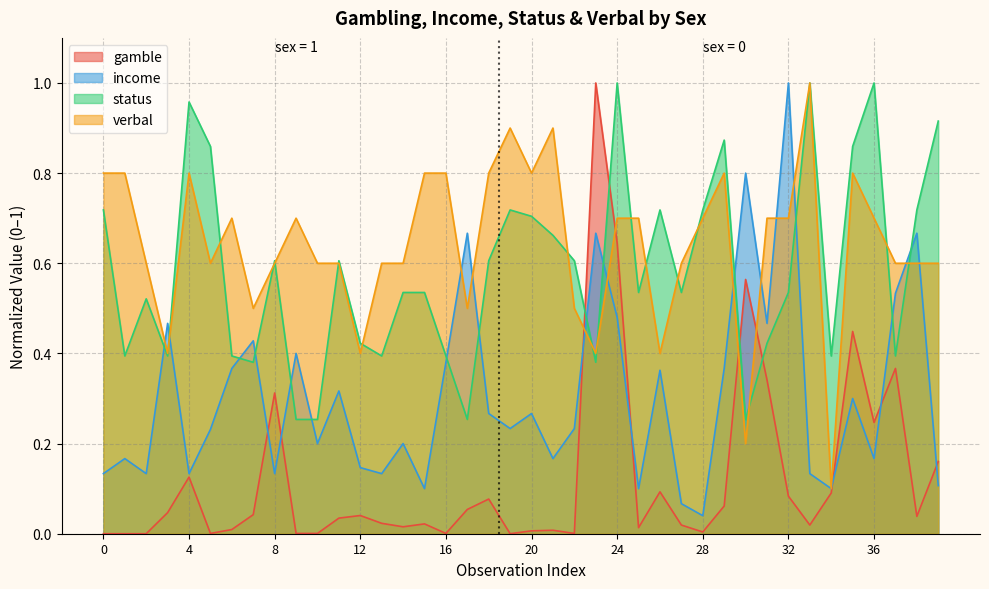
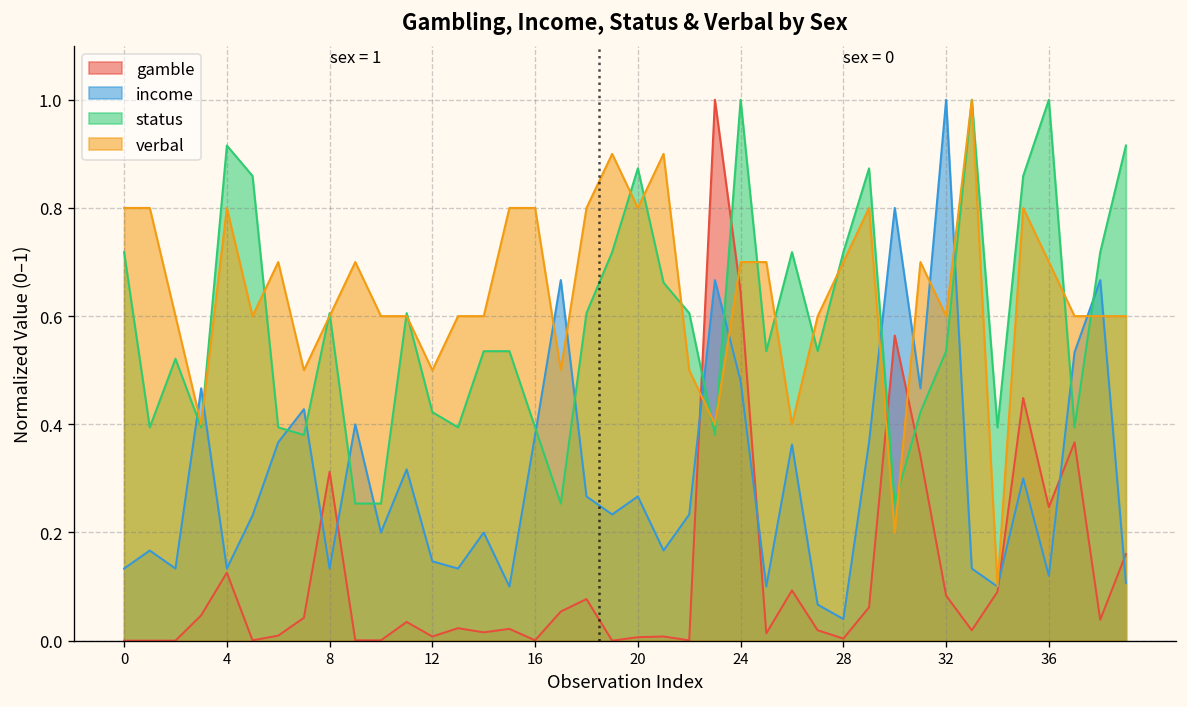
  {
    "gamble": {
      "4": 0.13,
      "8": 0.31,
-     "12": 0.04,
+     "12": 0.01,
      "16": 0.00,
      "20": 0.01,
      "24": 0.64,
      "28": 0.00,
      "32": 0.08,
      "36": 0.25
    },
    "income": {
      "4": 0.13,
      "8": 0.13,
      "12": 0.15,
      "16": 0.38,
      "20": 0.27,
      "24": 0.48,
      "28": 0.04,
      "32": 1.00,
-     "36": 0.17
+     "36": 0.12
    },
    "status": {
-     "4": 0.96,
+     "4": 0.92,
      "8": 0.61,
      "12": 0.42,
      "16": 0.39,
-     "20": 0.70,
+     "20": 0.87,
      "24": 1.00,
      "28": 0.72,
      "32": 0.54,
      "36": 1.00
    },
    "verbal": {
      "4": 0.80,
      "8": 0.60,
-     "12": 0.40,
+     "12": 0.50,
      "16": 0.80,
      "20": 0.80,
      "24": 0.70,
      "28": 0.70,
-     "32": 0.70,
+     "32": 0.60,
      "36": 0.70
    }
  }
